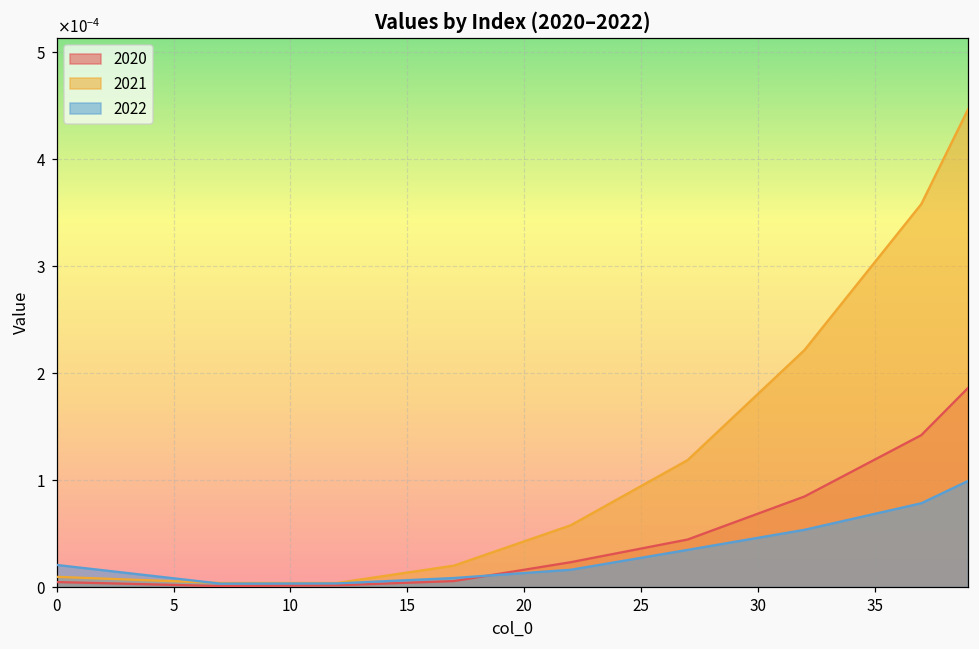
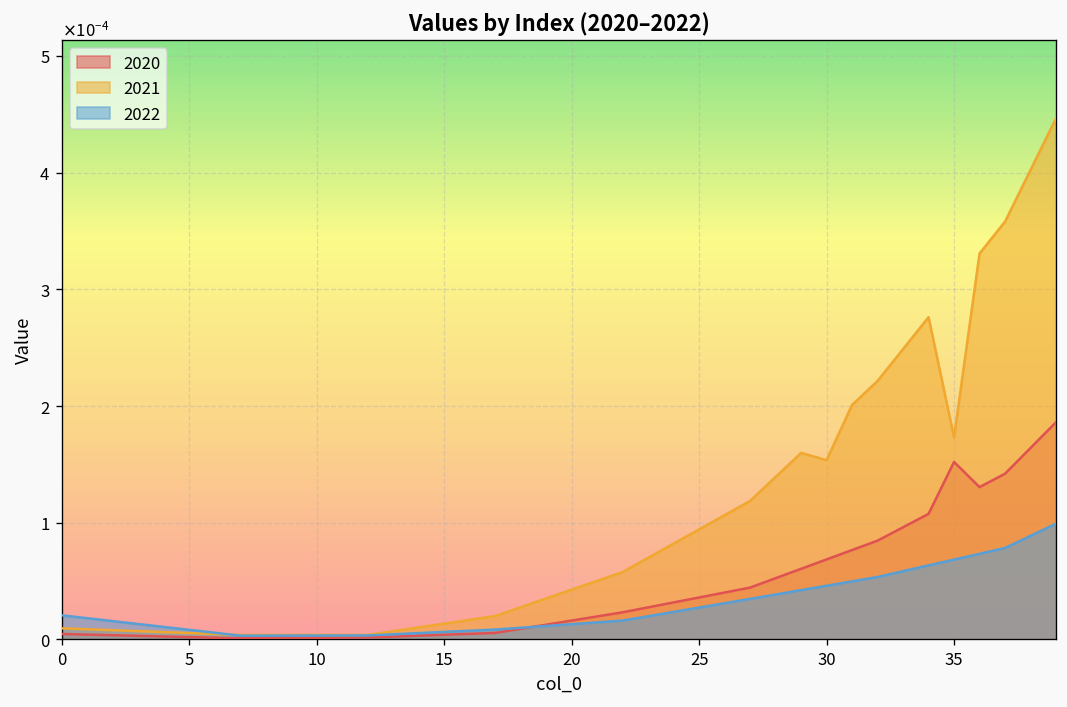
  {
    "2020": {
      "0": 0.00000,
      "5": 0.00000,
      "20": 0.00002,
      "25": 0.00004,
      "30": 0.00007,
-     "35": 0.00012
+     "35": 0.00015
    },
    "2021": {
      "0": 0.00001,
      "5": 0.00001,
      "15": 0.00001,
      "20": 0.00004,
      "25": 0.00009,
-     "30": 0.00018,
-     "35": 0.00030
+     "30": 0.00015,
+     "35": 0.00017
    },
    "2022": {
      "0": 0.00002,
      "5": 0.00001,
      "20": 0.00001,
      "25": 0.00003,
      "30": 0.00005,
      "35": 0.00007
    }
  }
